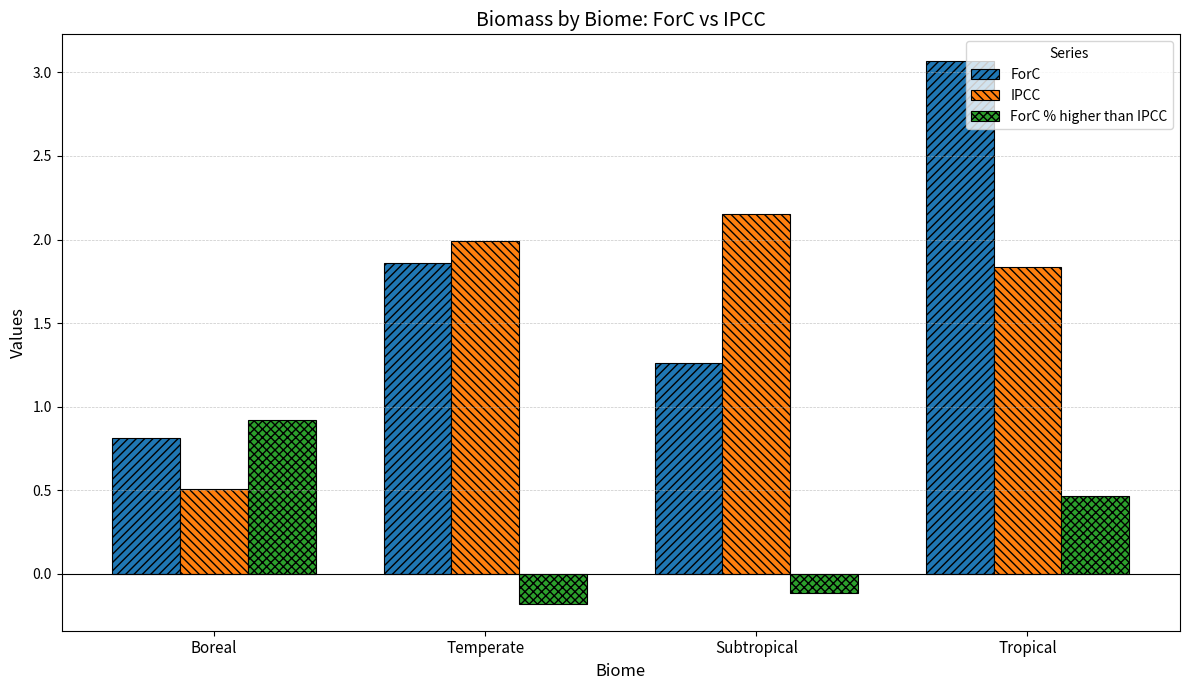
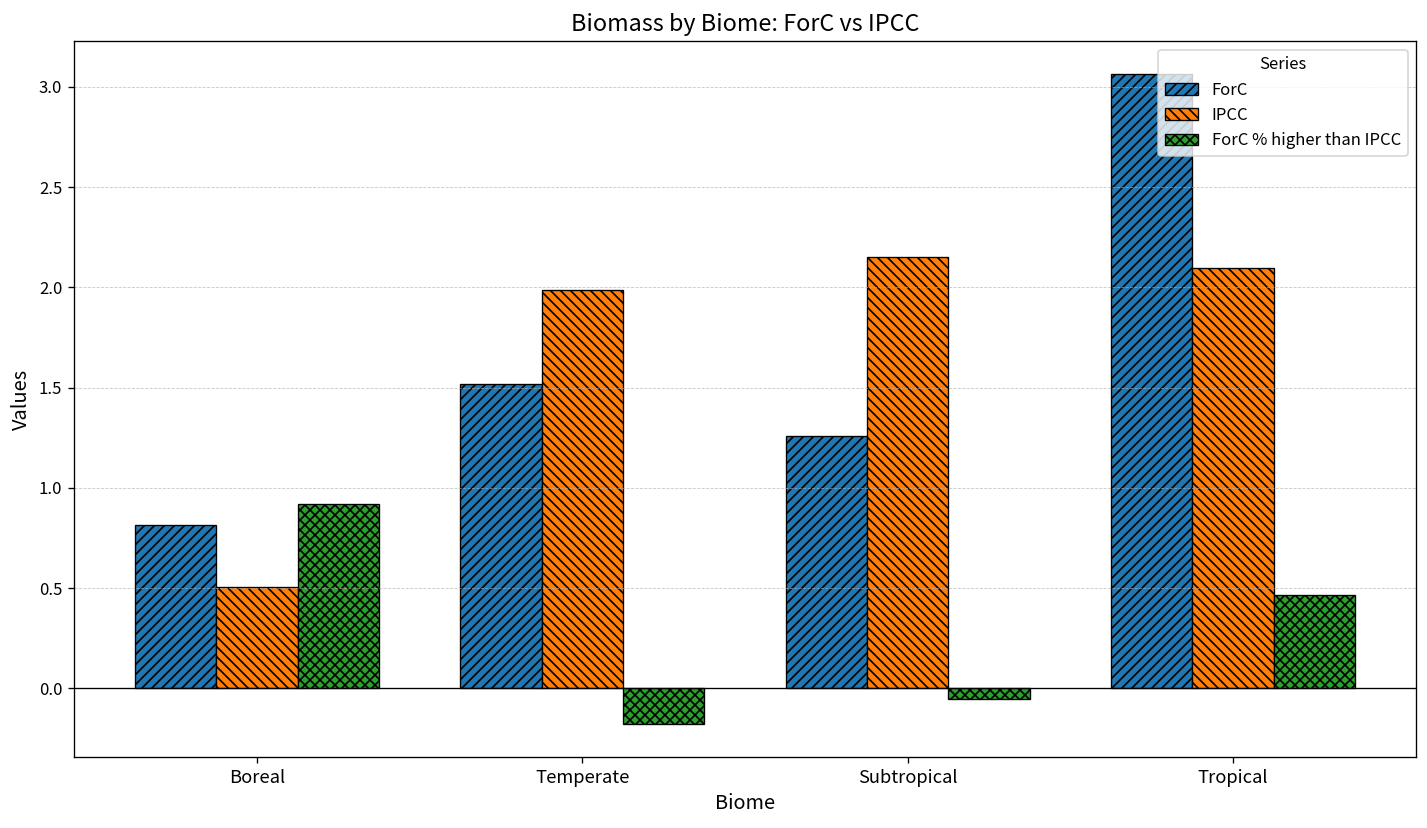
  {
    "ForC": {
      "Boreal": 0.81,
-     "Temperate": 1.86,
+     "Temperate": 1.52,
      "Subtropical": 1.26,
      "Tropical": 3.07
    },
    "IPCC": {
      "Boreal": 0.51,
      "Temperate": 1.99,
      "Subtropical": 2.15,
-     "Tropical": 1.83
+     "Tropical": 2.09
    },
    "ForC % higher than IPCC": {
      "Boreal": 0.92,
      "Temperate": -0.18,
-     "Subtropical": -0.12,
+     "Subtropical": -0.05,
      "Tropical": 0.46
    }
  }
